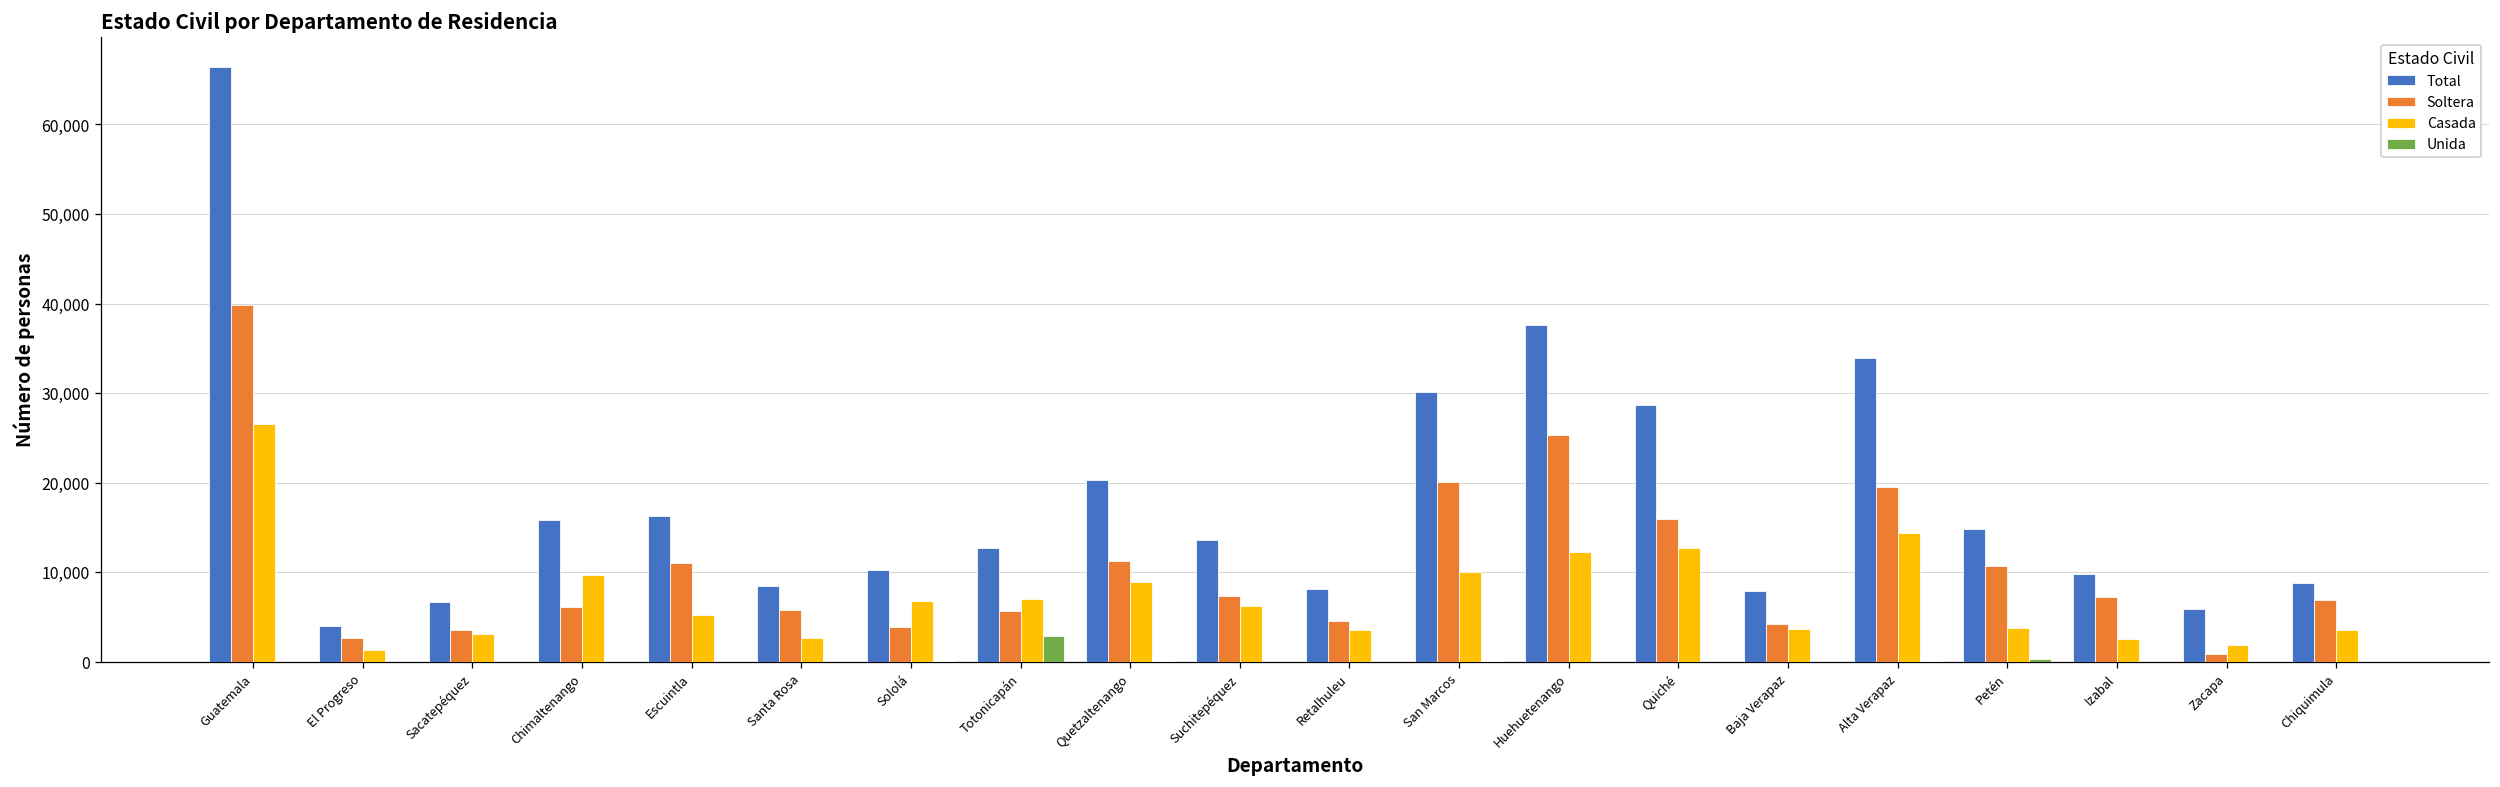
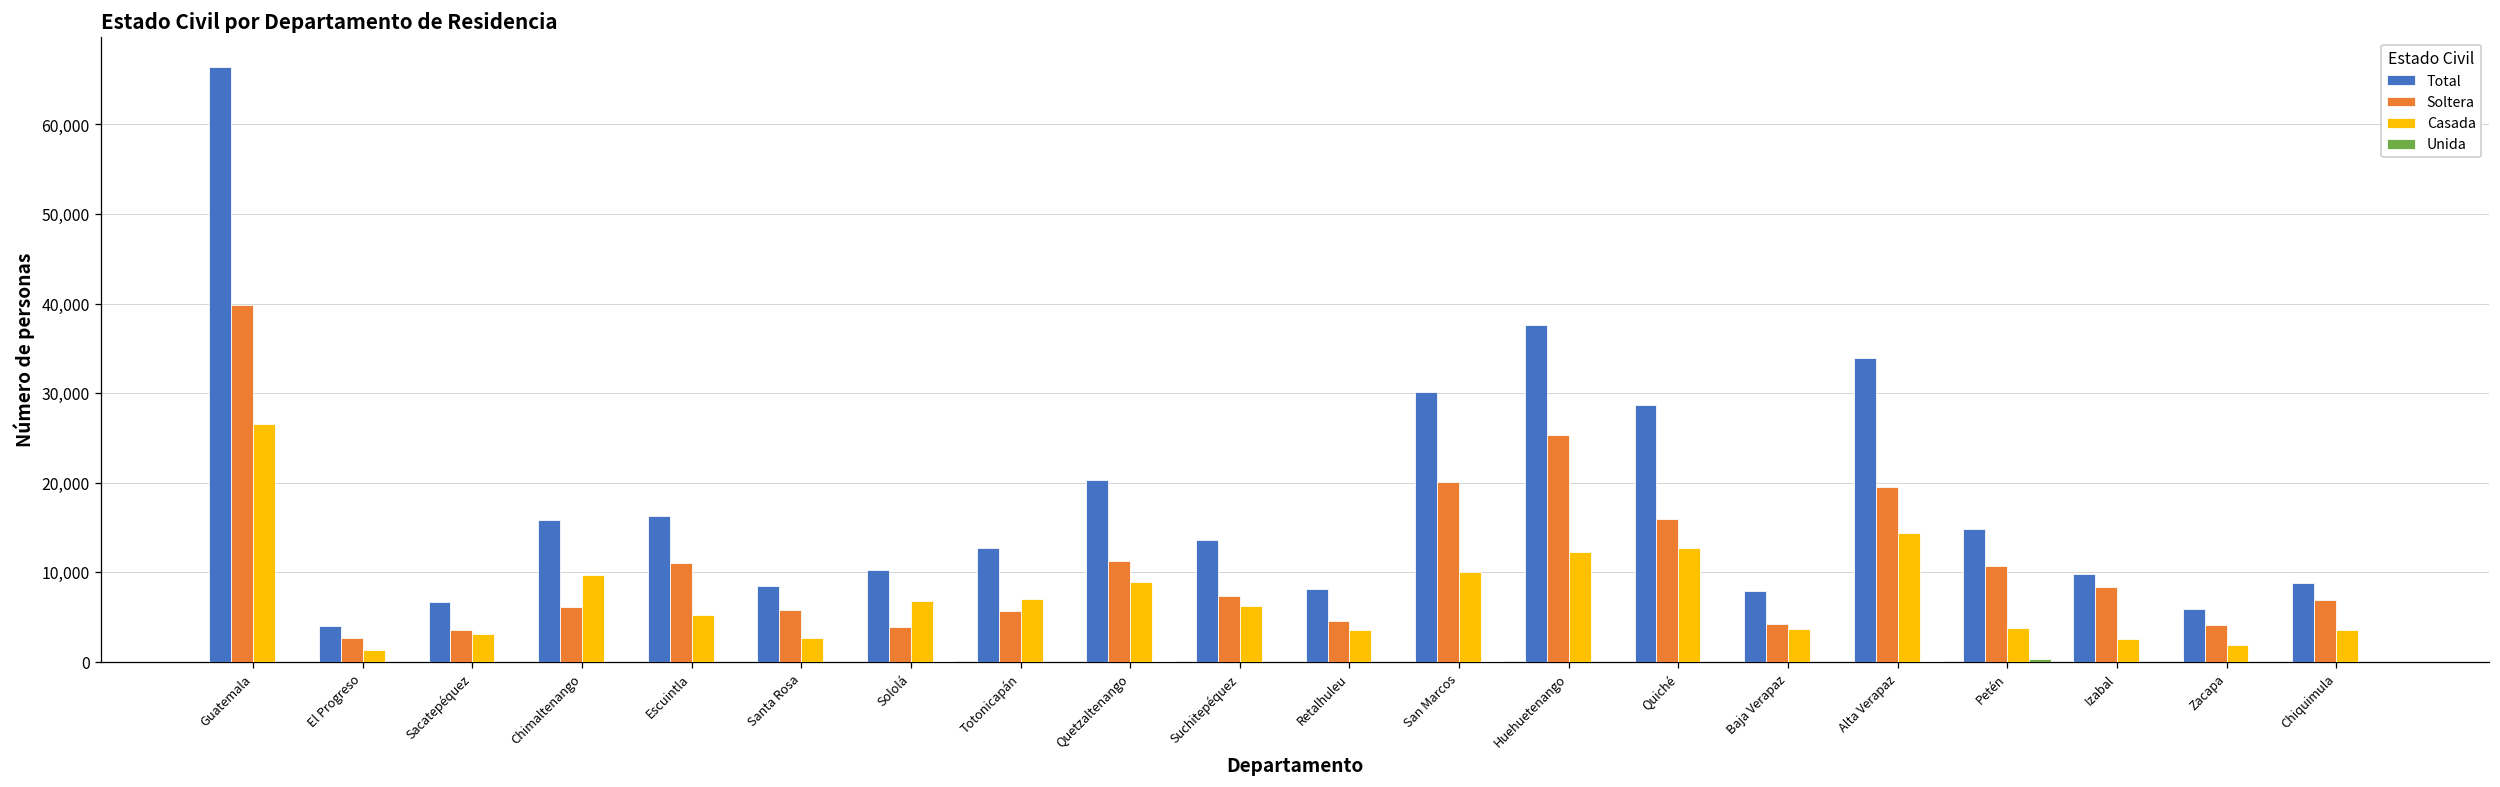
  {
    "Total": {
      "Guatemala": "66,000",
      "El Progreso": "4,000",
      "Sacatepéquez": "7,000",
      "Chimaltenango": "16,000",
      "Escuintla": "16,000",
      "Santa Rosa": "8,000",
      "Sololá": "10,000",
      "Totonicapán": "13,000",
      "Quetzaltenango": "20,000",
      "Suchitepéquez": "14,000",
      "Retalhuleu": "8,000",
      "San Marcos": "30,000",
      "Huehuetenango": "38,000",
      "Quiché": "29,000",
      "Baja Verapaz": "8,000",
      "Alta Verapaz": "34,000",
      "Petén": "15,000",
      "Izabal": "10,000",
      "Zacapa": "6,000",
      "Chiquimula": "9,000"
    },
    "Soltera": {
      "Guatemala": "40,000",
      "El Progreso": "3,000",
      "Sacatepéquez": "3,000",
      "Chimaltenango": "6,000",
      "Escuintla": "11,000",
      "Santa Rosa": "6,000",
      "Sololá": "4,000",
      "Totonicapán": "6,000",
      "Quetzaltenango": "11,000",
      "Suchitepéquez": "7,000",
      "Retalhuleu": "5,000",
      "San Marcos": "20,000",
      "Huehuetenango": "25,000",
      "Quiché": "16,000",
      "Baja Verapaz": "4,000",
      "Alta Verapaz": "20,000",
      "Petén": "11,000",
-     "Izabal": "7,000",
-     "Zacapa": "1,000",
+     "Izabal": "8,000",
+     "Zacapa": "4,000",
      "Chiquimula": "7,000"
    },
    "Casada": {
      "Guatemala": "27,000",
      "El Progreso": "1,000",
      "Sacatepéquez": "3,000",
      "Chimaltenango": "10,000",
      "Escuintla": "5,000",
      "Santa Rosa": "3,000",
      "Sololá": "7,000",
      "Totonicapán": "7,000",
      "Quetzaltenango": "9,000",
      "Suchitepéquez": "6,000",
      "Retalhuleu": "4,000",
      "San Marcos": "10,000",
      "Huehuetenango": "12,000",
      "Quiché": "13,000",
      "Baja Verapaz": "4,000",
      "Alta Verapaz": "14,000",
      "Petén": "4,000",
      "Izabal": "3,000",
      "Zacapa": "2,000",
      "Chiquimula": "4,000"
    },
    "Unida": {
-     "Totonicapán": "3,000",
+     "Totonicapán": "0",
      "Huehuetenango": "0",
      "Baja Verapaz": "0",
      "Petén": "0"
    }
  }
